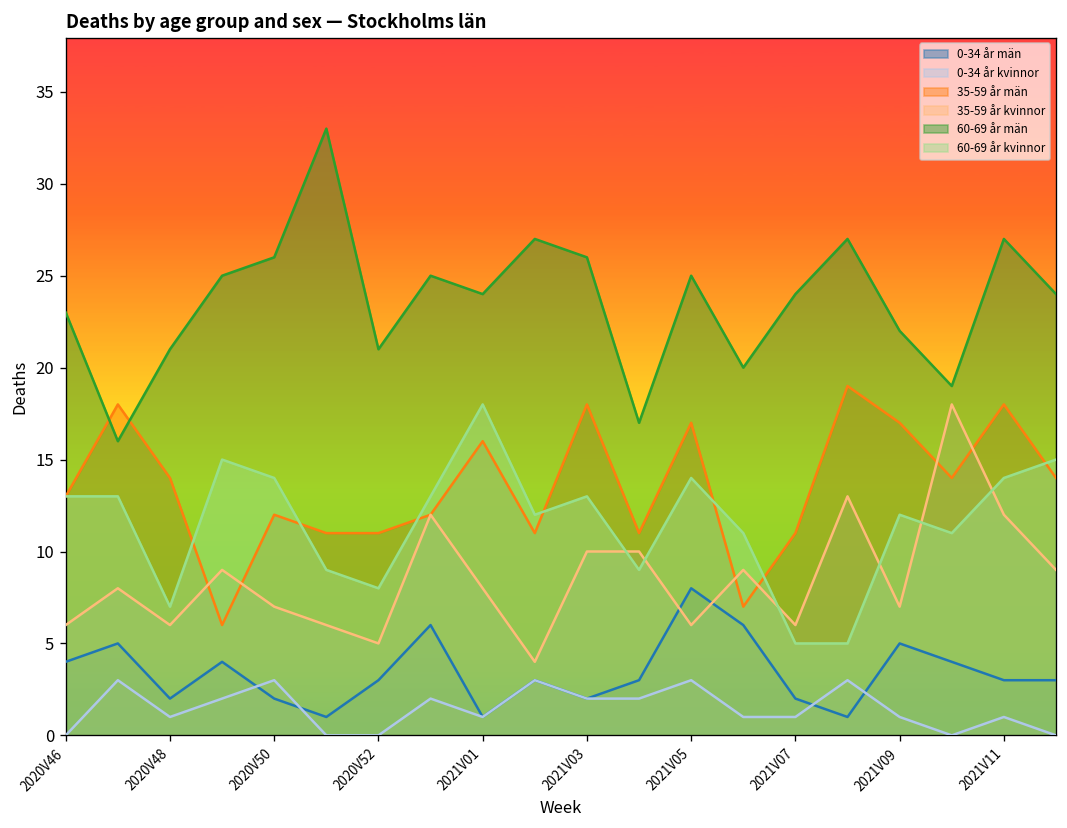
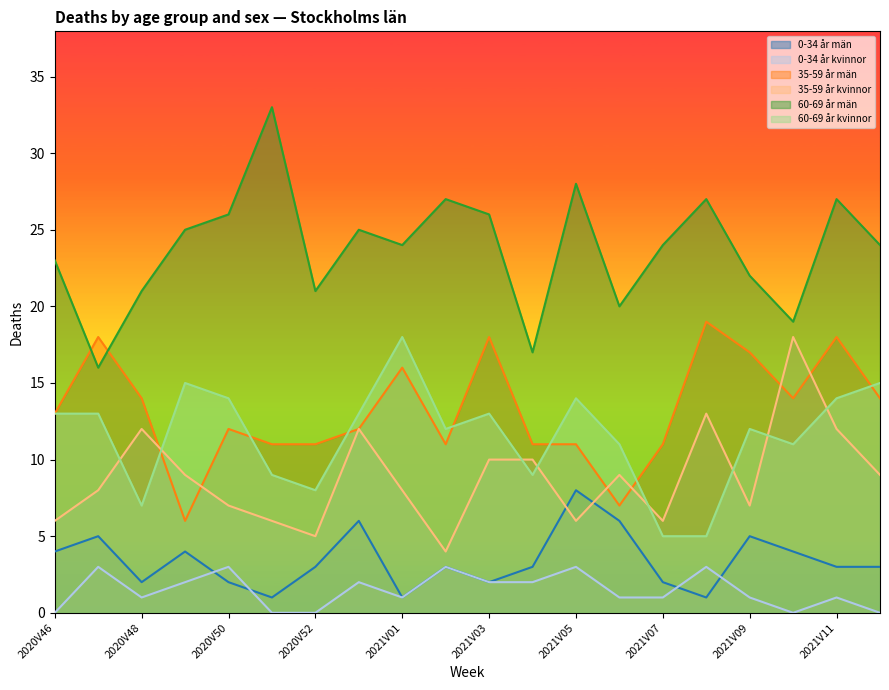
  {
    "0-34 år män": {
      "2020V46": 4,
      "2020V48": 2,
      "2020V50": 2,
      "2020V52": 3,
      "2021V05": 8,
      "2021V07": 2,
      "2021V09": 5,
      "2021V11": 3
    },
    "0-34 år kvinnor": {
      "2020V46": 0,
      "2020V48": 1,
      "2020V50": 3,
      "2020V52": 0,
      "2021V05": 3,
      "2021V07": 1,
      "2021V09": 1,
      "2021V11": 1
    },
    "35-59 år män": {
      "2020V48": 14,
      "2020V50": 12,
      "2020V52": 11,
      "2021V01": 16,
      "2021V03": 18,
-     "2021V05": 17,
+     "2021V05": 11,
      "2021V07": 11,
      "2021V09": 17,
      "2021V11": 18
    },
    "35-59 år kvinnor": {
      "2020V46": 6,
-     "2020V48": 6,
+     "2020V48": 12,
      "2020V50": 7,
      "2020V52": 5,
      "2021V01": 8,
      "2021V03": 10,
      "2021V05": 6,
      "2021V07": 6,
      "2021V09": 7,
      "2021V11": 12
    },
    "60-69 år män": {
      "2020V46": 23,
      "2020V48": 21,
      "2020V50": 26,
      "2020V52": 21,
      "2021V01": 24,
      "2021V03": 26,
-     "2021V05": 25,
+     "2021V05": 28,
      "2021V07": 24,
      "2021V09": 22,
      "2021V11": 27
    },
    "60-69 år kvinnor": {
      "2020V48": 7,
      "2020V50": 14,
      "2020V52": 8,
      "2021V01": 18,
      "2021V03": 13,
      "2021V05": 14,
      "2021V07": 5,
      "2021V09": 12,
      "2021V11": 14
    }
  }
